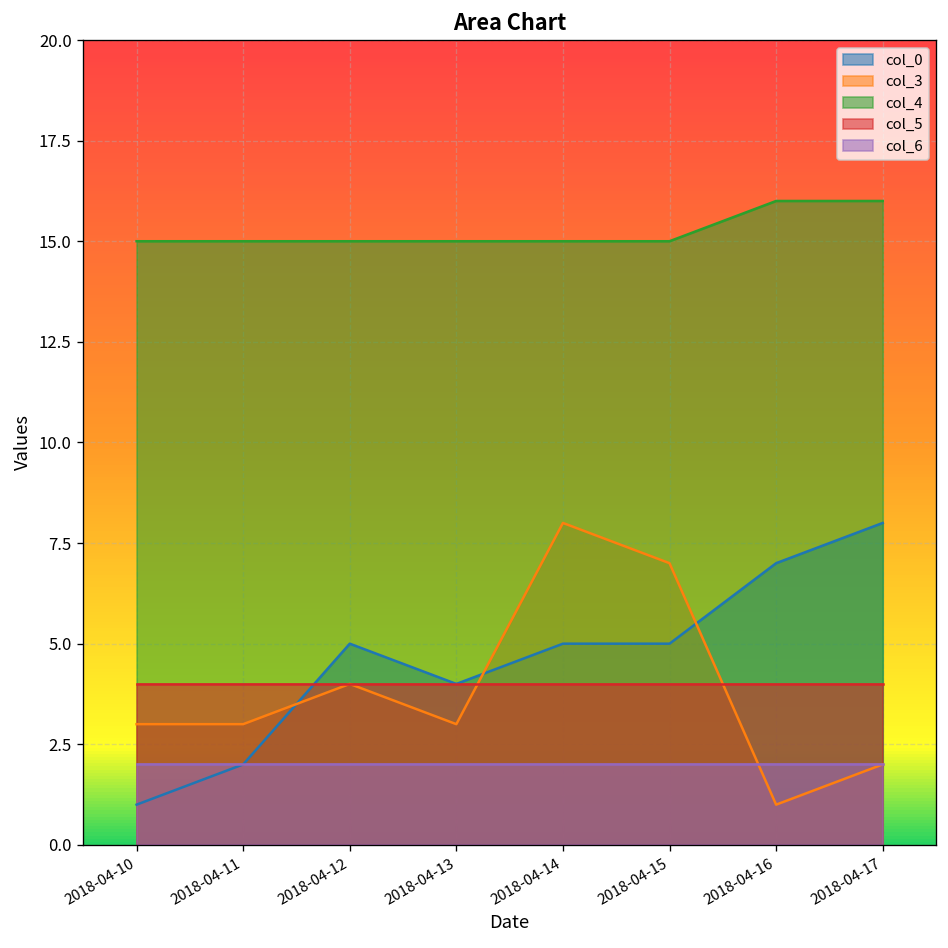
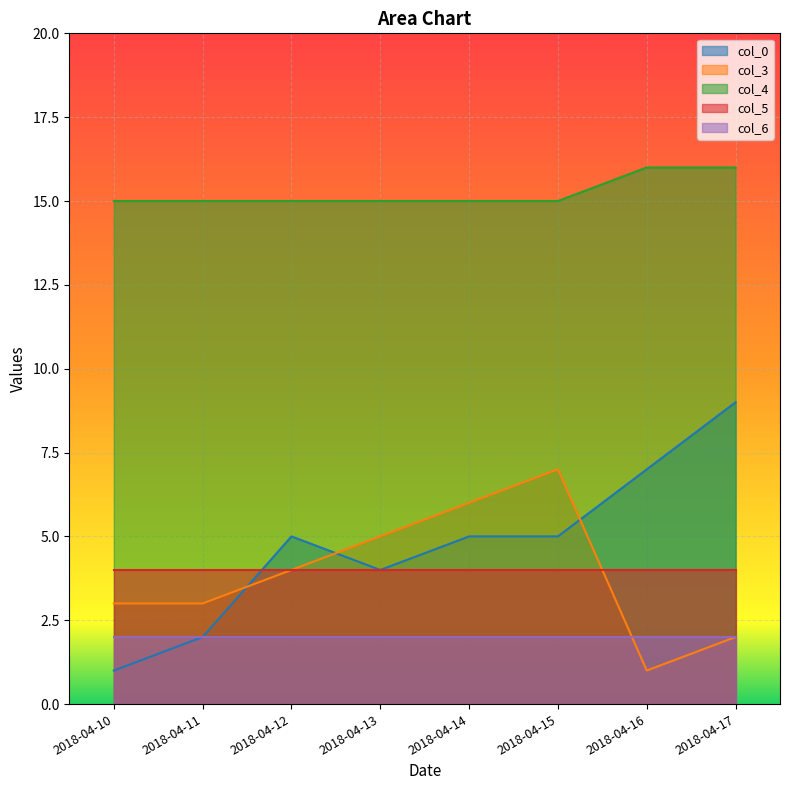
  {
    "col_0": {
      "2018-04-10": 1,
      "2018-04-12": 5,
      "2018-04-14": 5,
      "2018-04-15": 5,
      "2018-04-16": 7,
-     "2018-04-17": 8
+     "2018-04-17": 9
    },
    "col_3": {
      "2018-04-10": 3,
      "2018-04-11": 3,
-     "2018-04-13": 3,
-     "2018-04-14": 8,
+     "2018-04-13": 5,
+     "2018-04-14": 6,
      "2018-04-15": 7,
      "2018-04-16": 1
    },
    "col_4": {
      "2018-04-10": 15,
      "2018-04-11": 15,
      "2018-04-12": 15,
      "2018-04-13": 15,
      "2018-04-14": 15,
      "2018-04-15": 15,
      "2018-04-16": 16,
      "2018-04-17": 16
    },
    "col_5": {
      "2018-04-10": 4,
      "2018-04-11": 4,
      "2018-04-14": 4,
      "2018-04-15": 4,
      "2018-04-16": 4,
      "2018-04-17": 4
    },
    "col_6": {
      "2018-04-10": 2,
      "2018-04-12": 2,
      "2018-04-13": 2,
      "2018-04-14": 2,
      "2018-04-15": 2,
      "2018-04-16": 2
    }
  }
